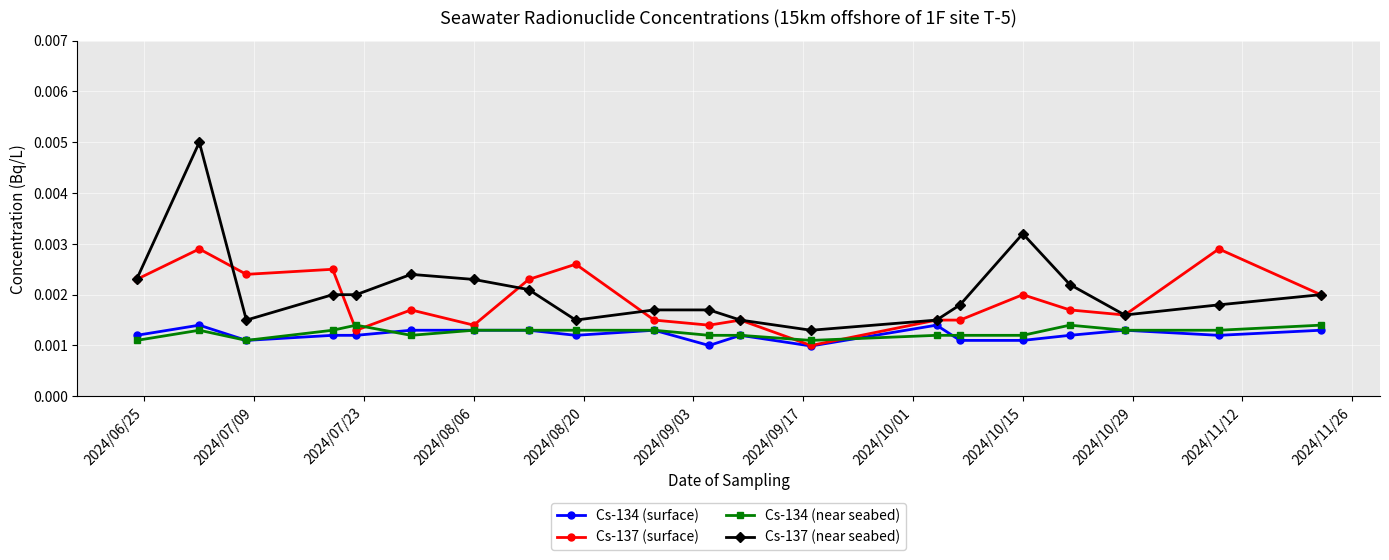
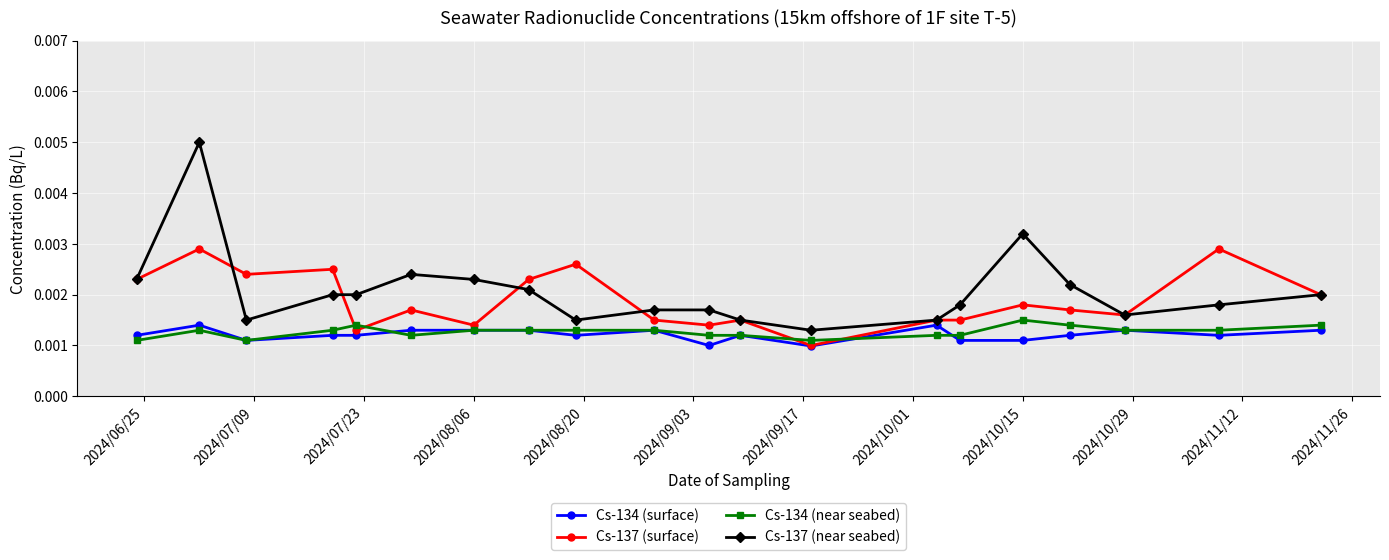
  {
    "Cs-134 (surface)": {
      "2024/10/15": 0.0011
    },
    "Cs-137 (surface)": {
      "2024/08/06": 0.0014,
-     "2024/10/15": 0.0020
+     "2024/10/15": 0.0018
    },
    "Cs-134 (near seabed)": {
-     "2024/10/15": 0.0012
+     "2024/10/15": 0.0015
    },
    "Cs-137 (near seabed)": {
      "2024/08/06": 0.0023,
      "2024/10/15": 0.0032
    }
  }
